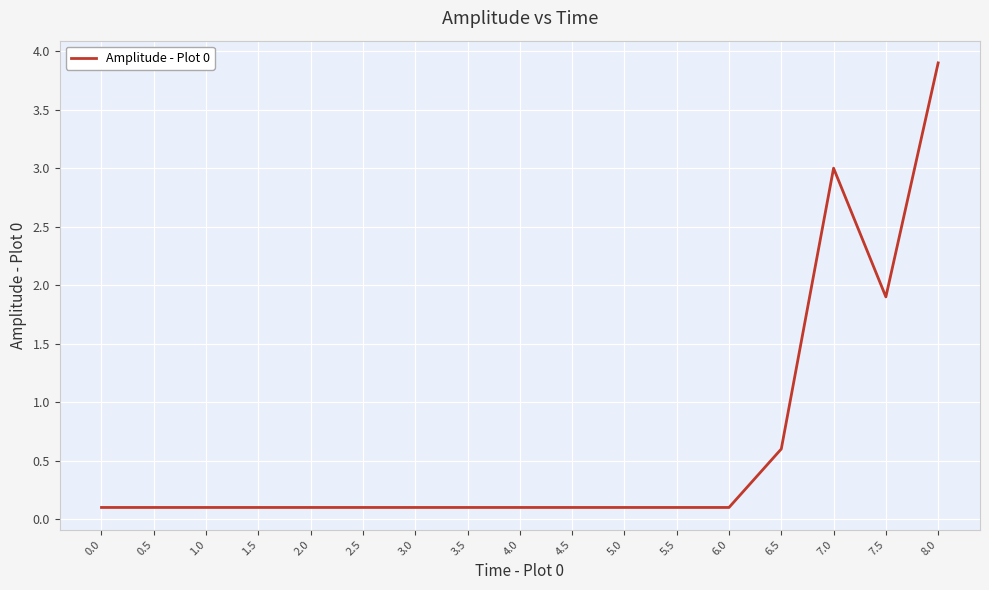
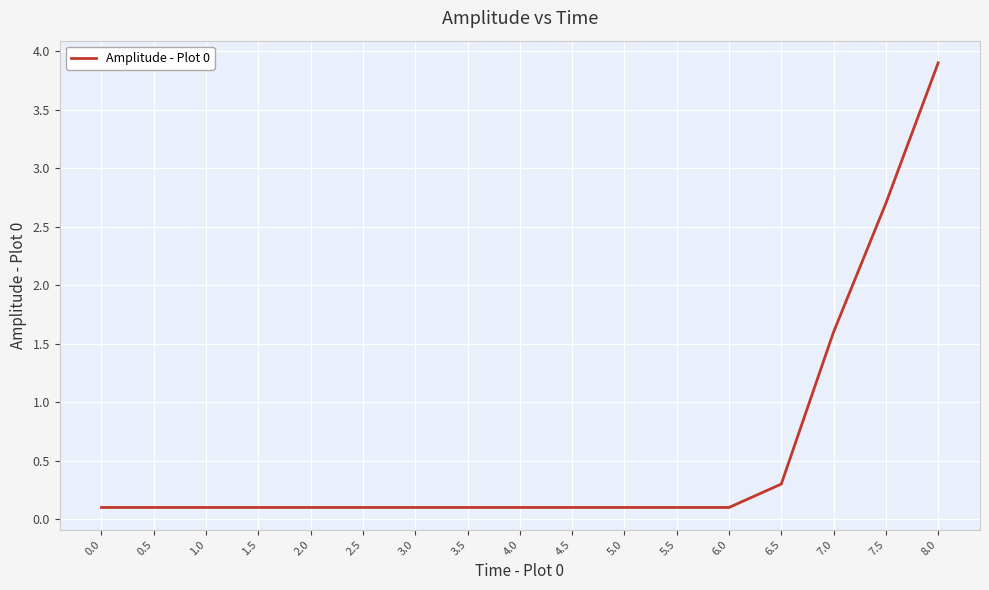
  {
    "0.0": 0.1,
    "0.5": 0.1,
    "1.0": 0.1,
    "1.5": 0.1,
    "2.0": 0.1,
    "2.5": 0.1,
    "3.0": 0.1,
    "3.5": 0.1,
    "4.0": 0.1,
    "4.5": 0.1,
    "5.0": 0.1,
    "5.5": 0.1,
    "6.0": 0.1,
-   "6.5": 0.6,
-   "7.0": 3.0,
-   "7.5": 1.9,
+   "6.5": 0.3,
+   "7.0": 1.6,
+   "7.5": 2.7,
    "8.0": 3.9
  }
